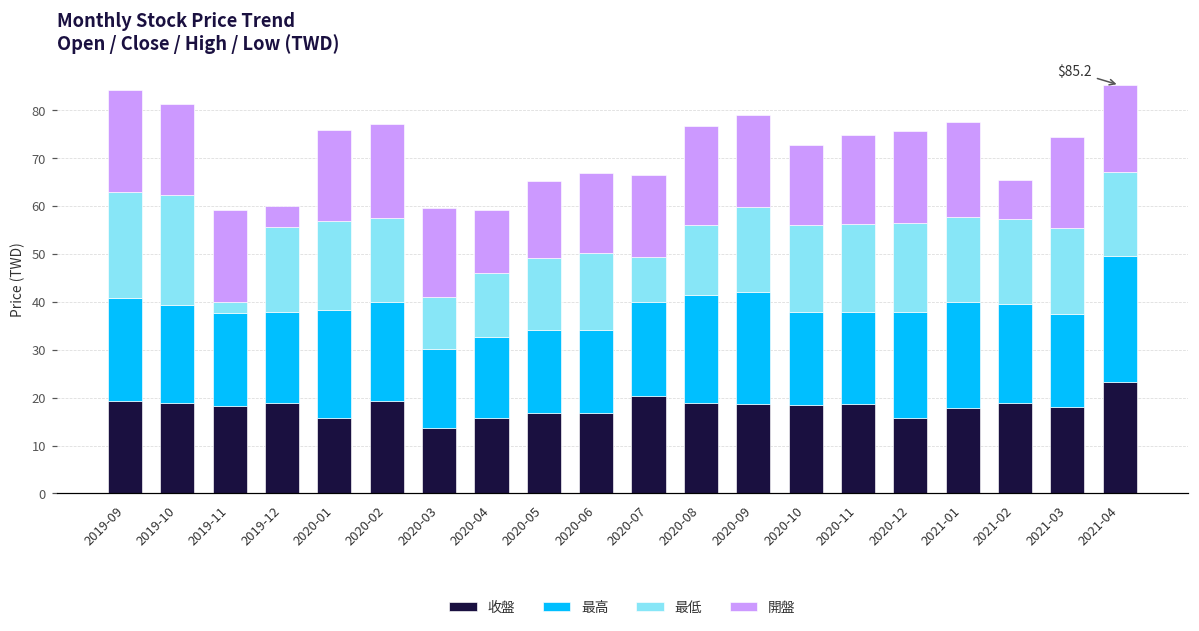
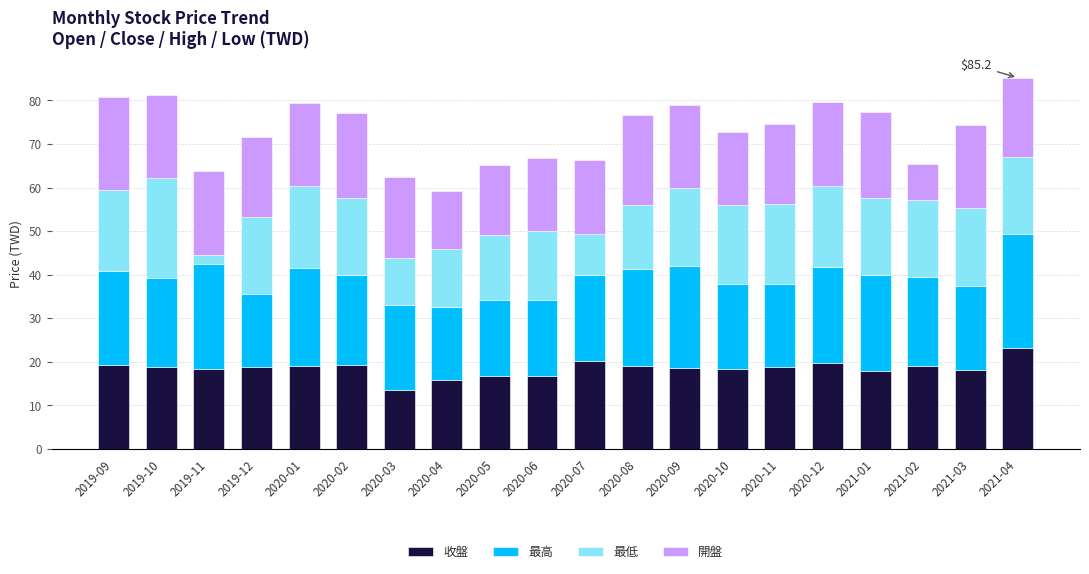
  {
    "收盤": {
      "2019-09": 19,
      "2019-10": 19,
      "2019-11": 18,
      "2019-12": 19,
-     "2020-01": 16,
+     "2020-01": 19,
      "2020-02": 19,
      "2020-03": 14,
      "2020-04": 16,
      "2020-05": 17,
      "2020-06": 17,
      "2020-07": 20,
      "2020-08": 19,
      "2020-09": 19,
      "2020-10": 18,
      "2020-11": 19,
-     "2020-12": 16,
+     "2020-12": 20,
      "2021-01": 18,
      "2021-02": 19,
      "2021-03": 18,
      "2021-04": 23
    },
    "最高": {
      "2019-09": 21,
      "2019-10": 20,
-     "2019-11": 19,
-     "2019-12": 19,
+     "2019-11": 24,
+     "2019-12": 17,
      "2020-01": 22,
      "2020-02": 21,
-     "2020-03": 16,
+     "2020-03": 19,
      "2020-04": 17,
      "2020-05": 17,
      "2020-06": 17,
      "2020-07": 20,
      "2020-08": 22,
      "2020-09": 23,
      "2020-10": 19,
      "2020-11": 19,
      "2020-12": 22,
      "2021-01": 22,
      "2021-02": 21,
      "2021-03": 19,
      "2021-04": 26
    },
    "最低": {
-     "2019-09": 22,
+     "2019-09": 19,
      "2019-10": 23,
      "2019-11": 2,
      "2019-12": 18,
      "2020-01": 19,
      "2020-02": 18,
      "2020-03": 11,
      "2020-04": 13,
      "2020-05": 15,
      "2020-06": 16,
      "2020-07": 9,
      "2020-08": 15,
      "2020-09": 18,
      "2020-10": 18,
      "2020-11": 18,
      "2020-12": 19,
      "2021-01": 18,
      "2021-02": 18,
      "2021-03": 18,
      "2021-04": 18
    },
    "開盤": {
      "2019-09": 21,
      "2019-10": 19,
      "2019-11": 19,
-     "2019-12": 4,
+     "2019-12": 18,
      "2020-01": 19,
      "2020-02": 20,
      "2020-03": 19,
      "2020-04": 13,
      "2020-05": 16,
      "2020-06": 17,
      "2020-07": 17,
      "2020-08": 21,
      "2020-09": 19,
      "2020-10": 17,
      "2020-11": 19,
      "2020-12": 19,
      "2021-01": 20,
      "2021-02": 8,
      "2021-03": 19
    }
  }
